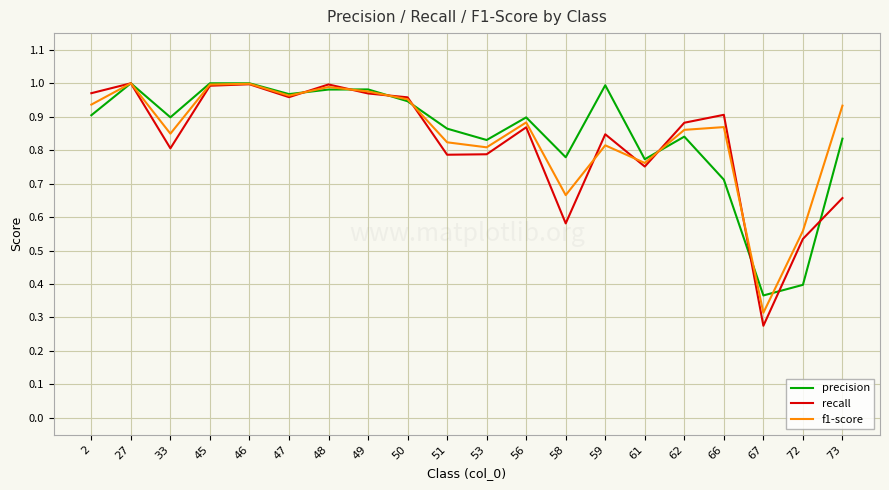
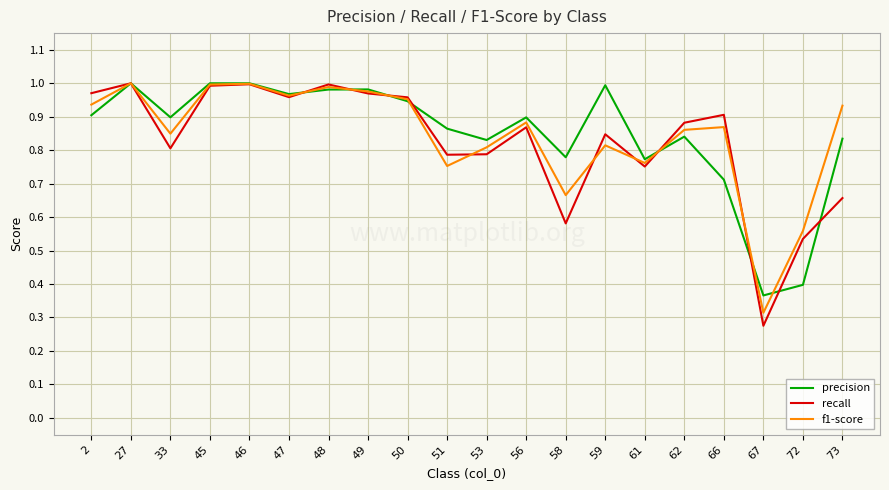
  {
    "precision": {
      "2": 0.90,
      "33": 0.90,
      "51": 0.86,
      "53": 0.83,
      "56": 0.90,
      "58": 0.78,
      "59": 0.99,
      "61": 0.77,
      "62": 0.84,
      "66": 0.71,
      "67": 0.37,
      "72": 0.40,
      "73": 0.83
    },
    "recall": {
      "2": 0.97,
      "33": 0.81,
      "51": 0.79,
      "53": 0.79,
      "56": 0.87,
      "58": 0.58,
      "59": 0.85,
      "61": 0.75,
      "62": 0.88,
      "66": 0.91,
      "67": 0.28,
      "72": 0.53,
      "73": 0.66
    },
    "f1-score": {
      "2": 0.94,
      "33": 0.85,
-     "51": 0.82,
+     "51": 0.75,
      "53": 0.81,
      "56": 0.88,
      "58": 0.67,
      "59": 0.81,
      "61": 0.76,
      "62": 0.86,
      "66": 0.87,
      "67": 0.31,
      "72": 0.56,
      "73": 0.93
    }
  }
